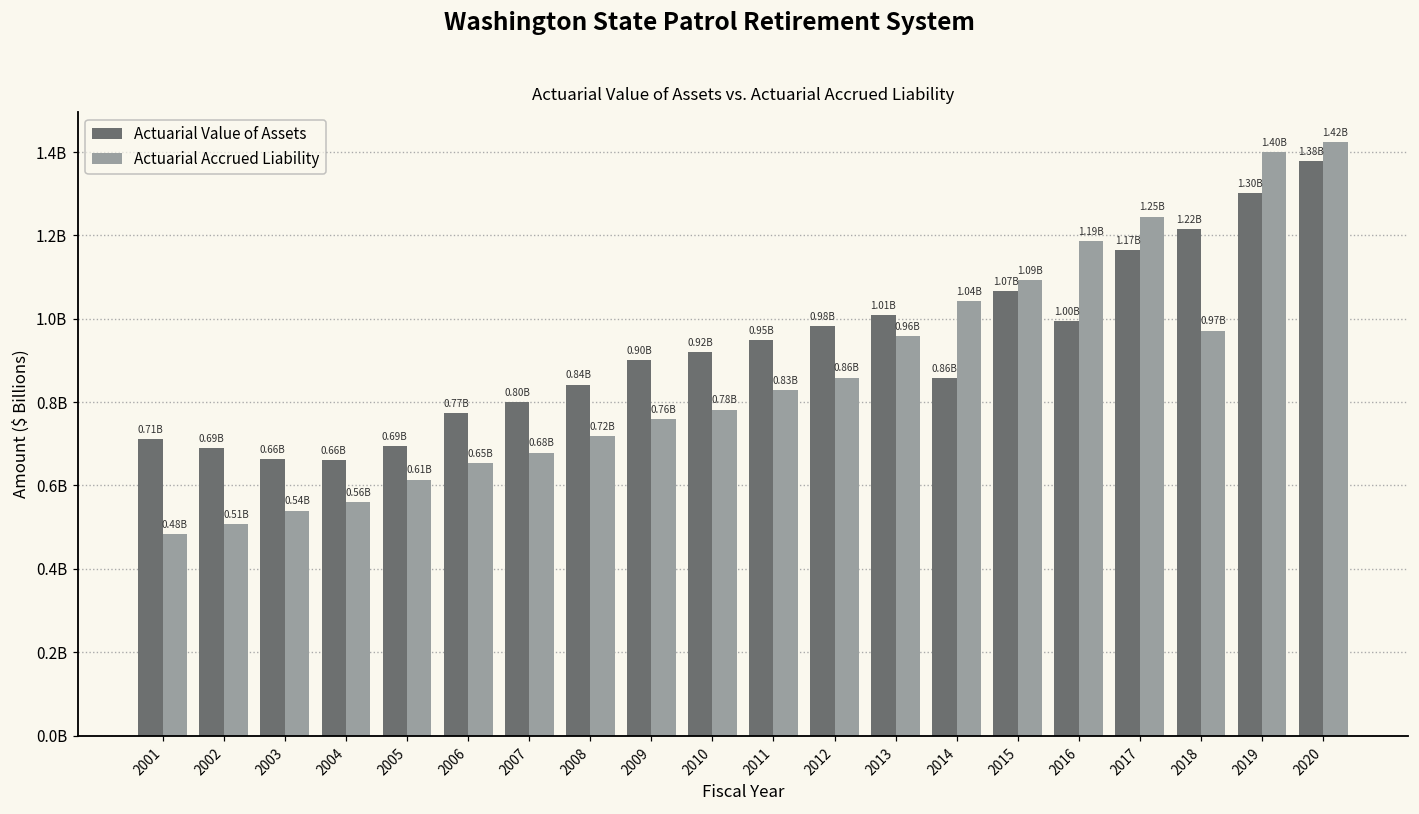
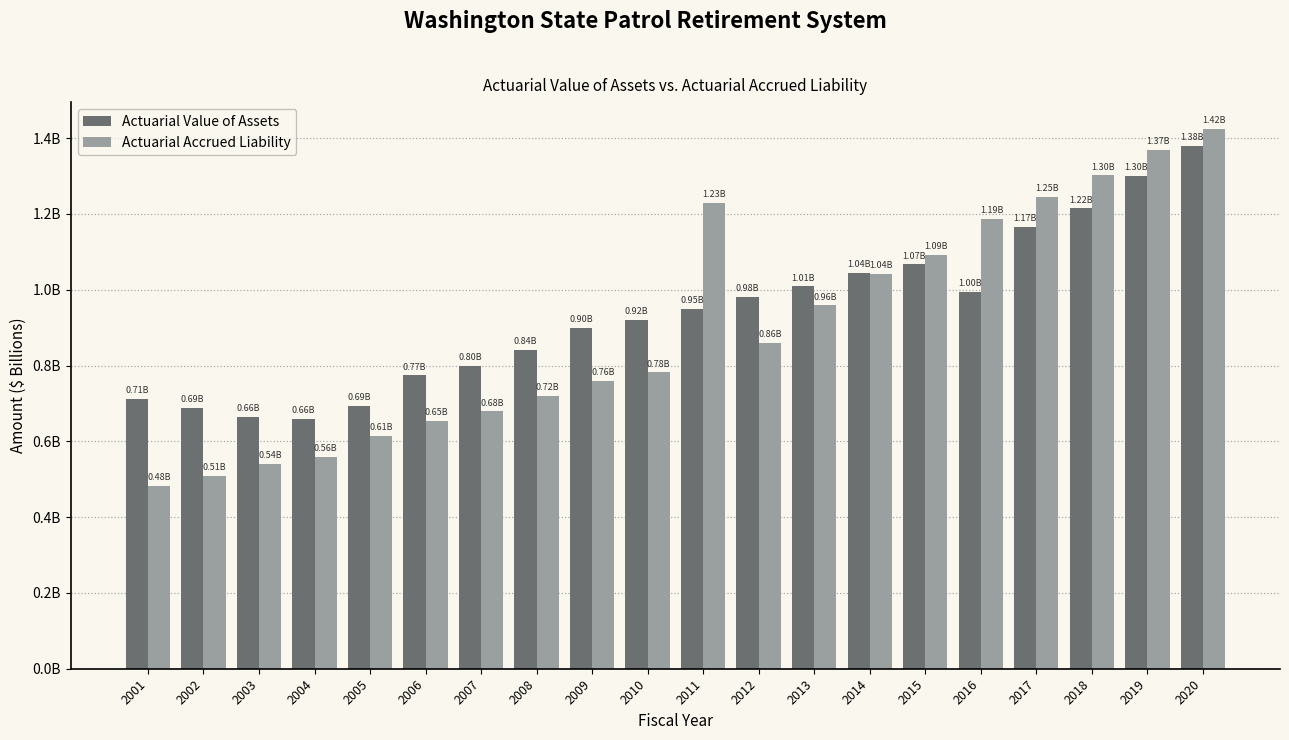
  {
    "Actuarial Value of Assets": {
      "2001": "0.71B",
      "2002": "0.69B",
      "2003": "0.66B",
      "2004": "0.66B",
      "2005": "0.69B",
      "2006": "0.77B",
      "2007": "0.80B",
      "2008": "0.84B",
      "2009": "0.90B",
      "2010": "0.92B",
      "2011": "0.95B",
      "2012": "0.98B",
      "2013": "1.01B",
-     "2014": "0.86B",
+     "2014": "1.04B",
      "2015": "1.07B",
      "2016": "1.00B",
      "2017": "1.17B",
      "2018": "1.22B",
      "2019": "1.30B",
      "2020": "1.38B"
    },
    "Actuarial Accrued Liability": {
      "2001": "0.48B",
      "2002": "0.51B",
      "2003": "0.54B",
      "2004": "0.56B",
      "2005": "0.61B",
      "2006": "0.65B",
      "2007": "0.68B",
      "2008": "0.72B",
      "2009": "0.76B",
      "2010": "0.78B",
-     "2011": "0.83B",
+     "2011": "1.23B",
      "2012": "0.86B",
      "2013": "0.96B",
      "2014": "1.04B",
      "2015": "1.09B",
      "2016": "1.19B",
      "2017": "1.25B",
-     "2018": "0.97B",
-     "2019": "1.40B",
+     "2018": "1.30B",
+     "2019": "1.37B",
      "2020": "1.42B"
    }
  }
